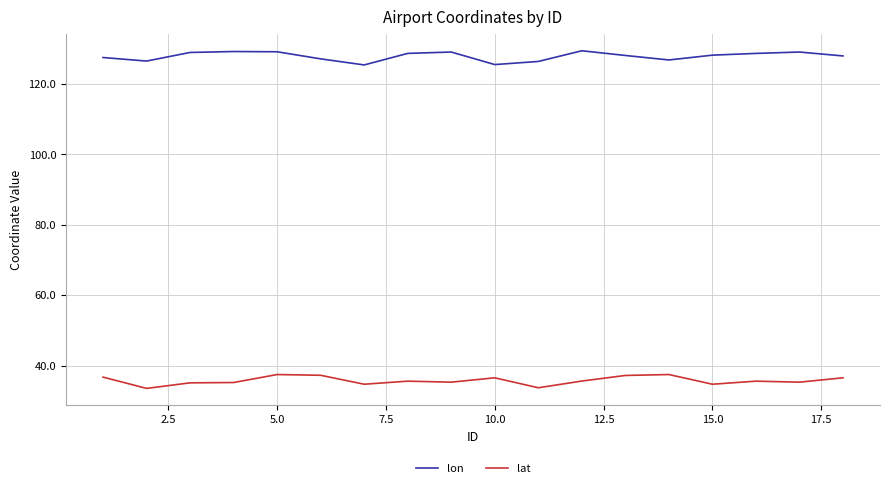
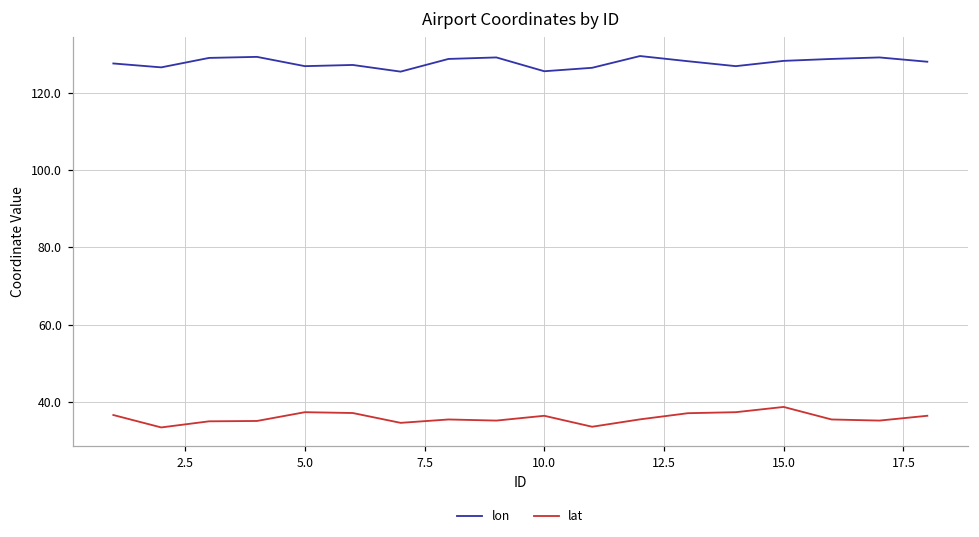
  {
    "lon": {
-     "5.0": 129,
+     "5.0": 127,
      "10.0": 125,
      "15.0": 128
    },
    "lat": {
      "5.0": 37,
      "10.0": 37,
-     "15.0": 35
+     "15.0": 39
    }
  }
